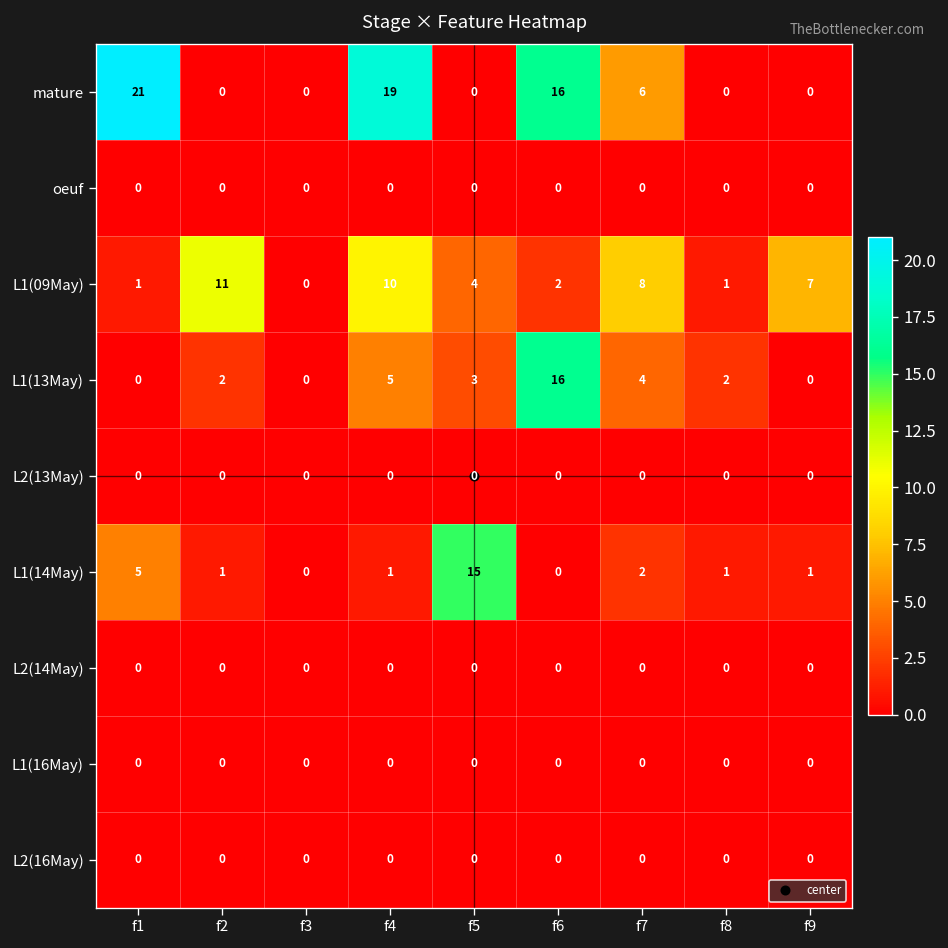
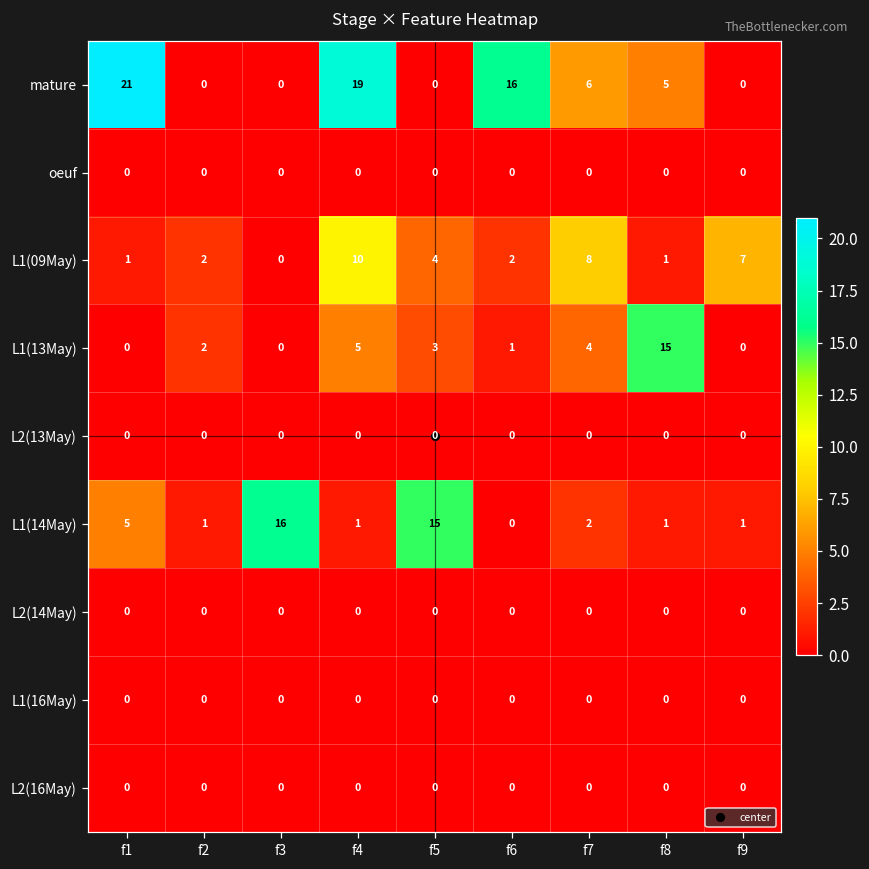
  {
    "mature": {
      "f1": 21,
      "f2": 0,
      "f3": 0,
      "f4": 19,
      "f5": 0,
      "f6": 16,
      "f7": 6,
-     "f8": 0,
+     "f8": 5,
      "f9": 0
    },
    "oeuf": {
      "f1": 0,
      "f2": 0,
      "f3": 0,
      "f4": 0,
      "f5": 0,
      "f6": 0,
      "f7": 0,
      "f8": 0,
      "f9": 0
    },
    "L1(09May)": {
      "f1": 1,
-     "f2": 11,
+     "f2": 2,
      "f3": 0,
      "f4": 10,
      "f5": 4,
      "f6": 2,
      "f7": 8,
      "f8": 1,
      "f9": 7
    },
    "L1(13May)": {
      "f1": 0,
      "f2": 2,
      "f3": 0,
      "f4": 5,
      "f5": 3,
-     "f6": 16,
+     "f6": 1,
      "f7": 4,
-     "f8": 2,
+     "f8": 15,
      "f9": 0
    },
    "L2(13May)": {
      "f1": 0,
      "f2": 0,
      "f3": 0,
      "f4": 0,
      "f6": 0,
      "f7": 0,
      "f8": 0,
      "f9": 0
    },
    "L1(14May)": {
      "f1": 5,
      "f2": 1,
-     "f3": 0,
+     "f3": 16,
      "f4": 1,
      "f5": 15,
      "f6": 0,
      "f7": 2,
      "f8": 1,
      "f9": 1
    },
    "L2(14May)": {
      "f1": 0,
      "f2": 0,
      "f3": 0,
      "f4": 0,
      "f5": 0,
      "f6": 0,
      "f7": 0,
      "f8": 0,
      "f9": 0
    },
    "L1(16May)": {
      "f1": 0,
      "f2": 0,
      "f3": 0,
      "f4": 0,
      "f5": 0,
      "f6": 0,
      "f7": 0,
      "f8": 0,
      "f9": 0
    },
    "L2(16May)": {
      "f1": 0,
      "f2": 0,
      "f3": 0,
      "f4": 0,
      "f5": 0,
      "f6": 0,
      "f7": 0,
      "f8": 0,
      "f9": 0
    }
  }
